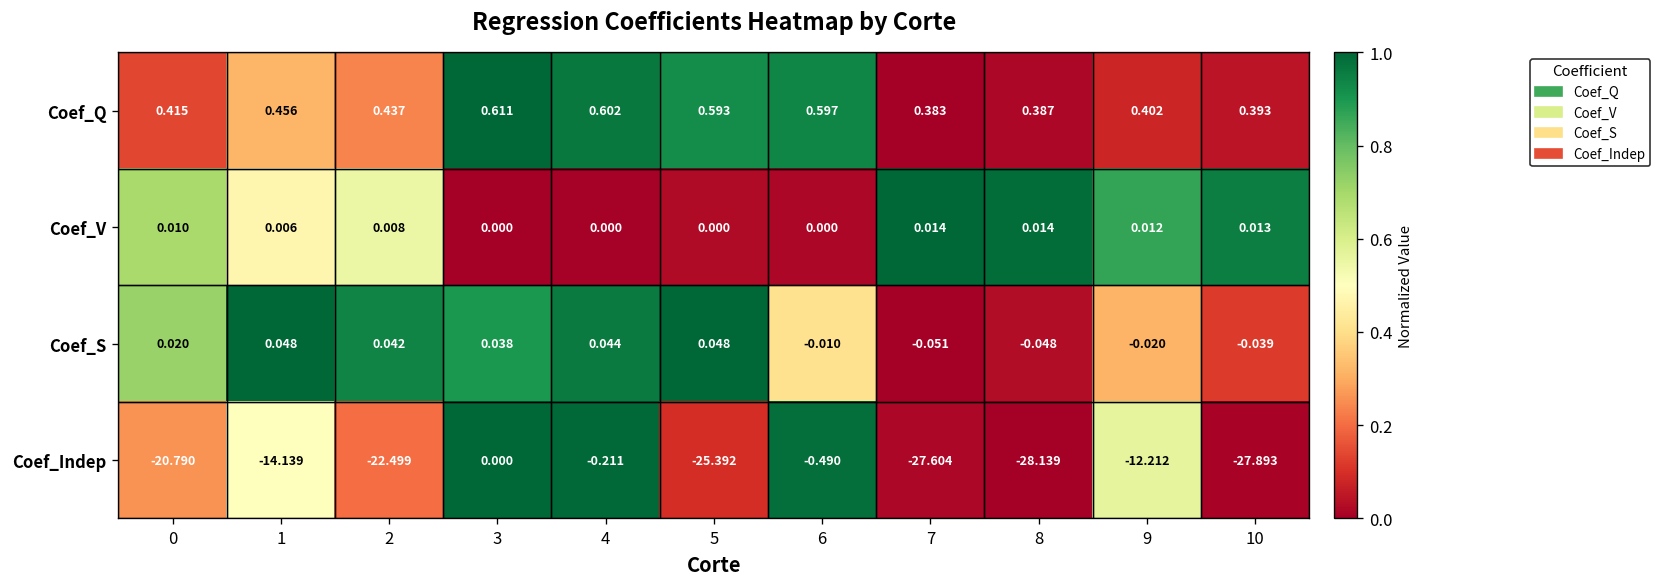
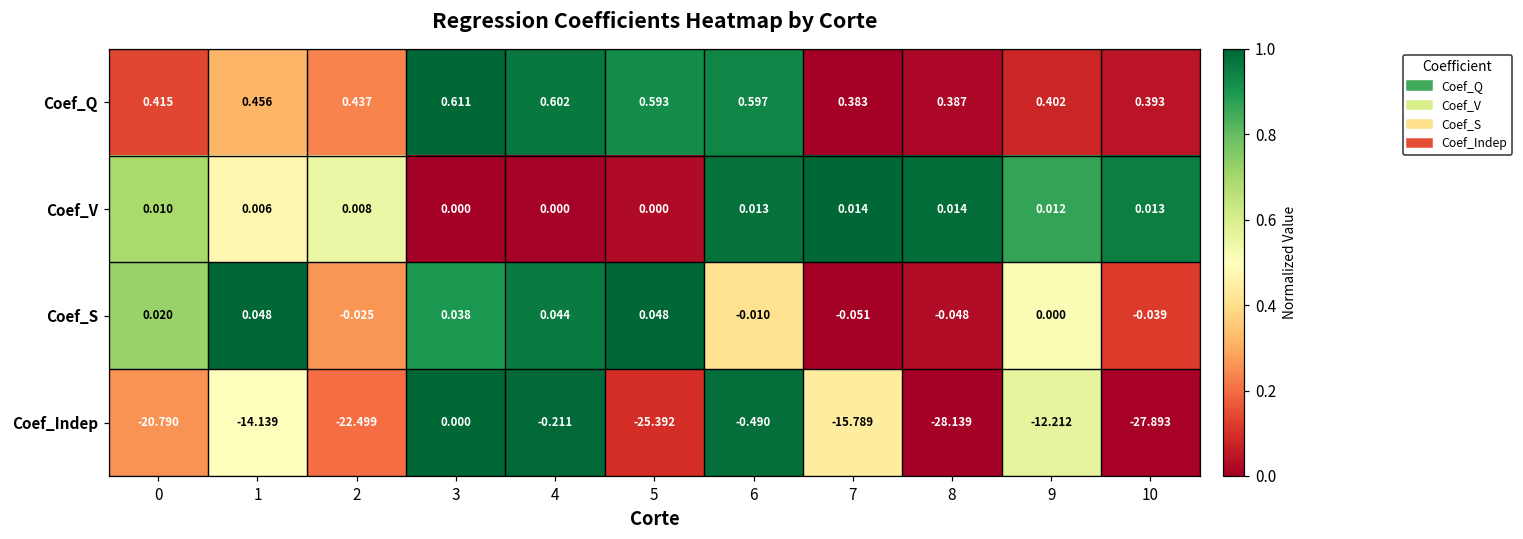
  {
    "Coef_Q": {
      "0": 0.415,
      "1": 0.456,
      "2": 0.437,
      "3": 0.611,
      "4": 0.602,
      "5": 0.593,
      "6": 0.597,
      "7": 0.383,
      "8": 0.387,
      "9": 0.402,
      "10": 0.393
    },
    "Coef_V": {
      "0": 0.010,
      "1": 0.006,
      "2": 0.008,
      "3": 0.000,
      "4": 0.000,
      "5": 0.000,
-     "6": 0.000,
+     "6": 0.013,
      "7": 0.014,
      "8": 0.014,
      "9": 0.012,
      "10": 0.013
    },
    "Coef_S": {
      "0": 0.020,
      "1": 0.048,
-     "2": 0.042,
+     "2": -0.025,
      "3": 0.038,
      "4": 0.044,
      "5": 0.048,
      "6": -0.010,
      "7": -0.051,
      "8": -0.048,
-     "9": -0.020,
+     "9": 0.000,
      "10": -0.039
    },
    "Coef_Indep": {
      "0": -20.790,
      "1": -14.139,
      "2": -22.499,
      "3": 0.000,
      "4": -0.211,
      "5": -25.392,
      "6": -0.490,
-     "7": -27.604,
+     "7": -15.789,
      "8": -28.139,
      "9": -12.212,
      "10": -27.893
    }
  }
